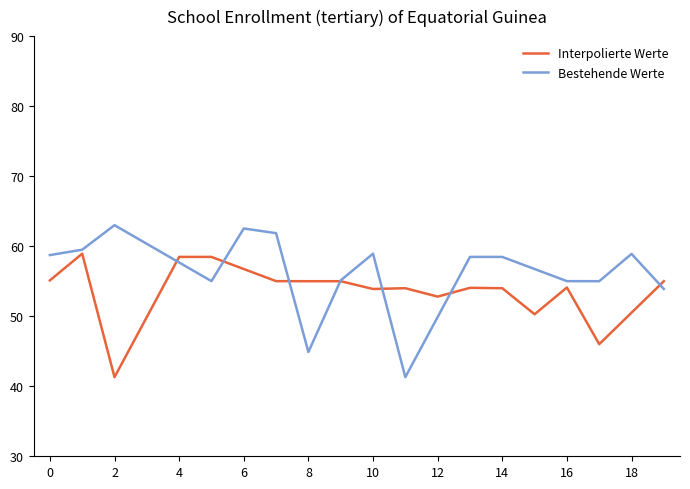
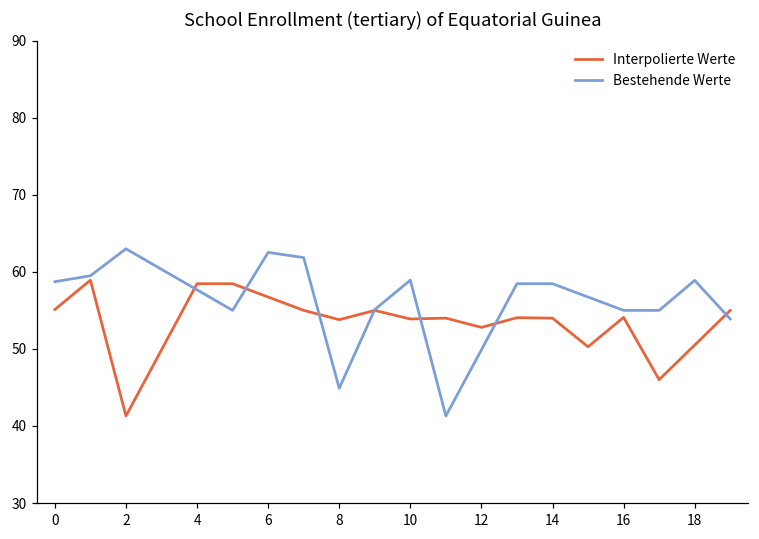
  {
    "Interpolierte Werte": {
      "0": 55,
      "2": 41,
      "4": 58,
      "6": 57,
-     "8": 55,
+     "8": 54,
      "10": 54,
      "12": 53,
      "14": 54,
      "16": 54,
      "18": 51
    },
    "Bestehende Werte": {
      "0": 59,
      "2": 63,
      "4": 58,
      "6": 63,
      "8": 45,
      "10": 59,
      "12": 50,
      "14": 58,
      "16": 55,
      "18": 59
    }
  }
